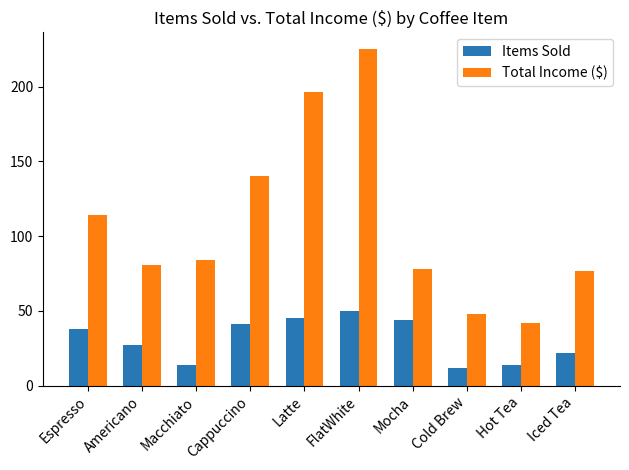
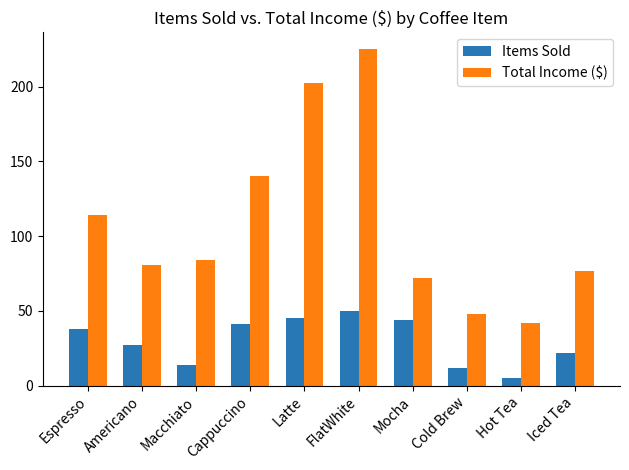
  {
    "Items Sold": {
      "Espresso": 38,
      "Americano": 27,
      "Macchiato": 14,
      "Cappuccino": 41,
      "Latte": 45,
      "FlatWhite": 50,
      "Mocha": 44,
      "Cold Brew": 12,
-     "Hot Tea": 14,
+     "Hot Tea": 5,
      "Iced Tea": 22
    },
    "Total Income ($)": {
      "Espresso": 114,
      "Americano": 81,
      "Macchiato": 84,
      "Cappuccino": 140,
-     "Latte": 196,
+     "Latte": 203,
      "FlatWhite": 225,
-     "Mocha": 78,
+     "Mocha": 72,
      "Cold Brew": 48,
      "Hot Tea": 42,
      "Iced Tea": 77
    }
  }
